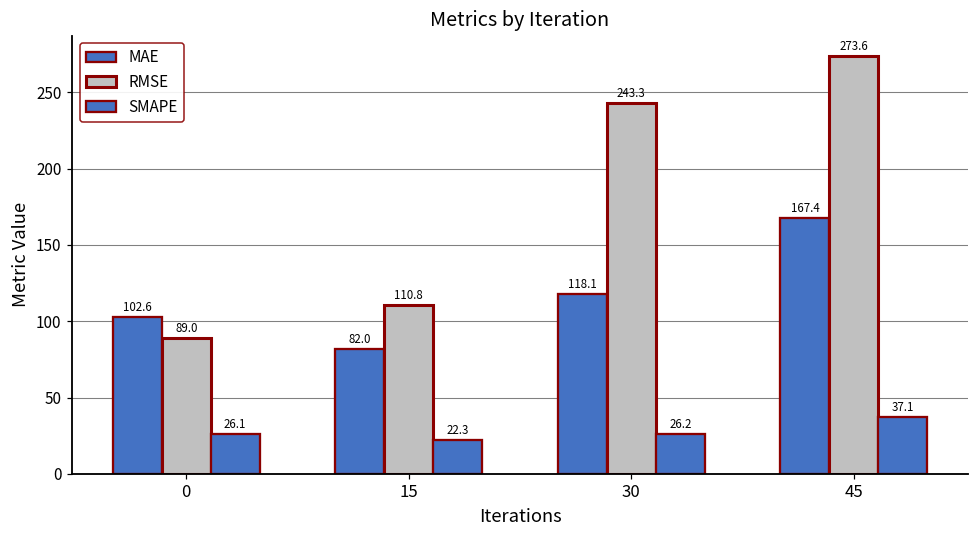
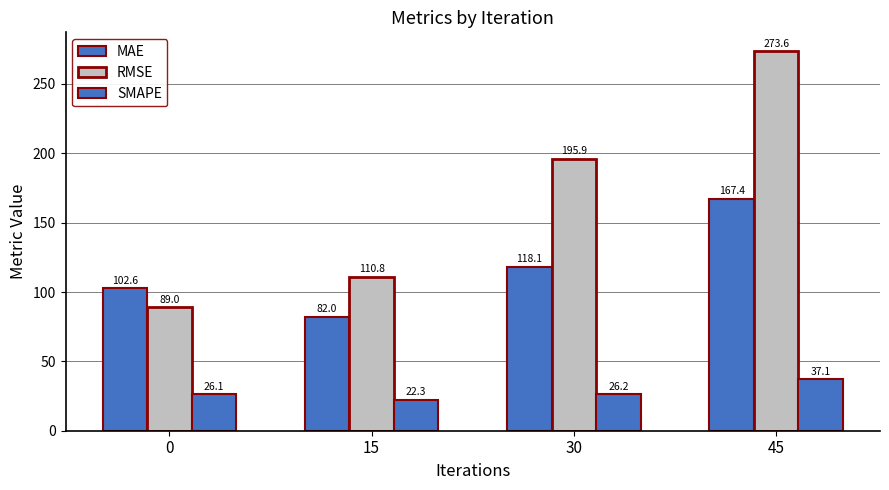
  {
    "RMSE": {
      "0": 89.0,
      "15": 110.8,
-     "30": 243.3,
+     "30": 195.9,
      "45": 273.6
    }
  }
